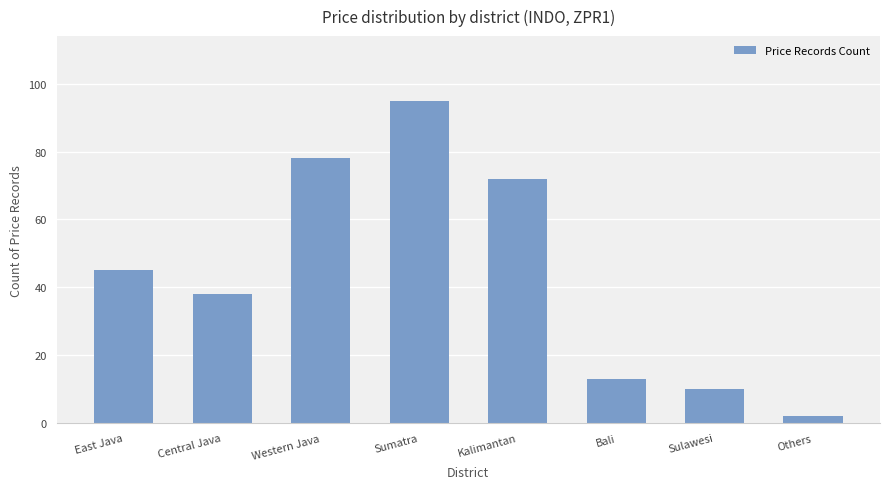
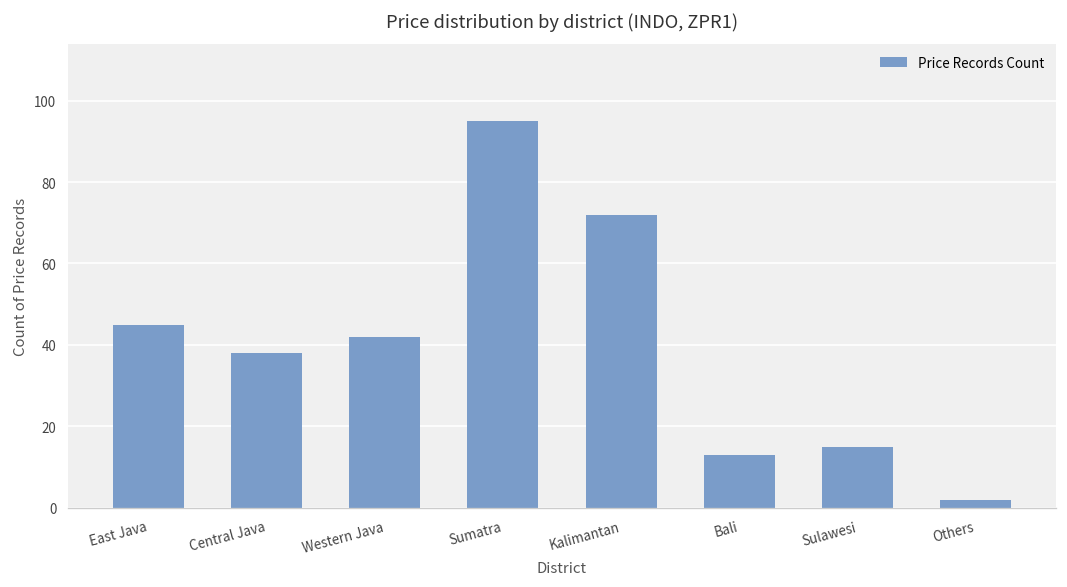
  {
    "East Java": 45,
    "Central Java": 38,
-   "Western Java": 78,
+   "Western Java": 42,
    "Sumatra": 95,
    "Kalimantan": 72,
    "Bali": 13,
-   "Sulawesi": 10,
+   "Sulawesi": 15,
    "Others": 2
  }
